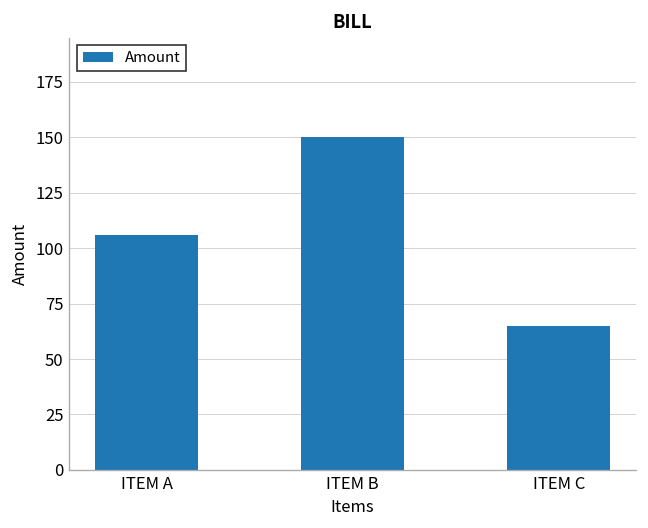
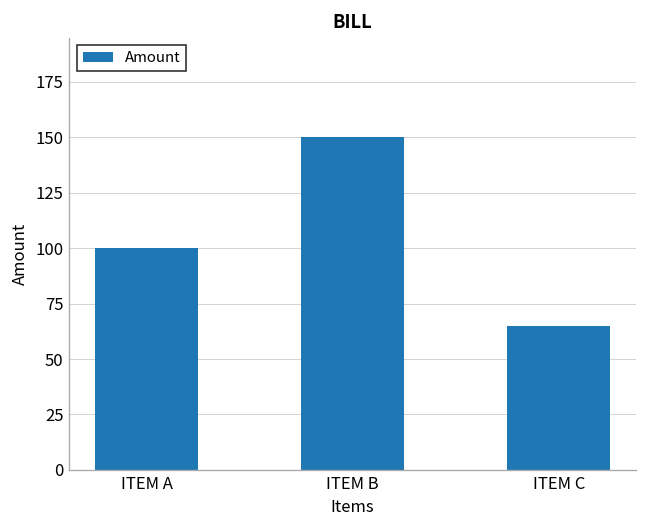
  {
-   "ITEM A": 106,
+   "ITEM A": 100,
    "ITEM B": 150,
    "ITEM C": 65
  }
